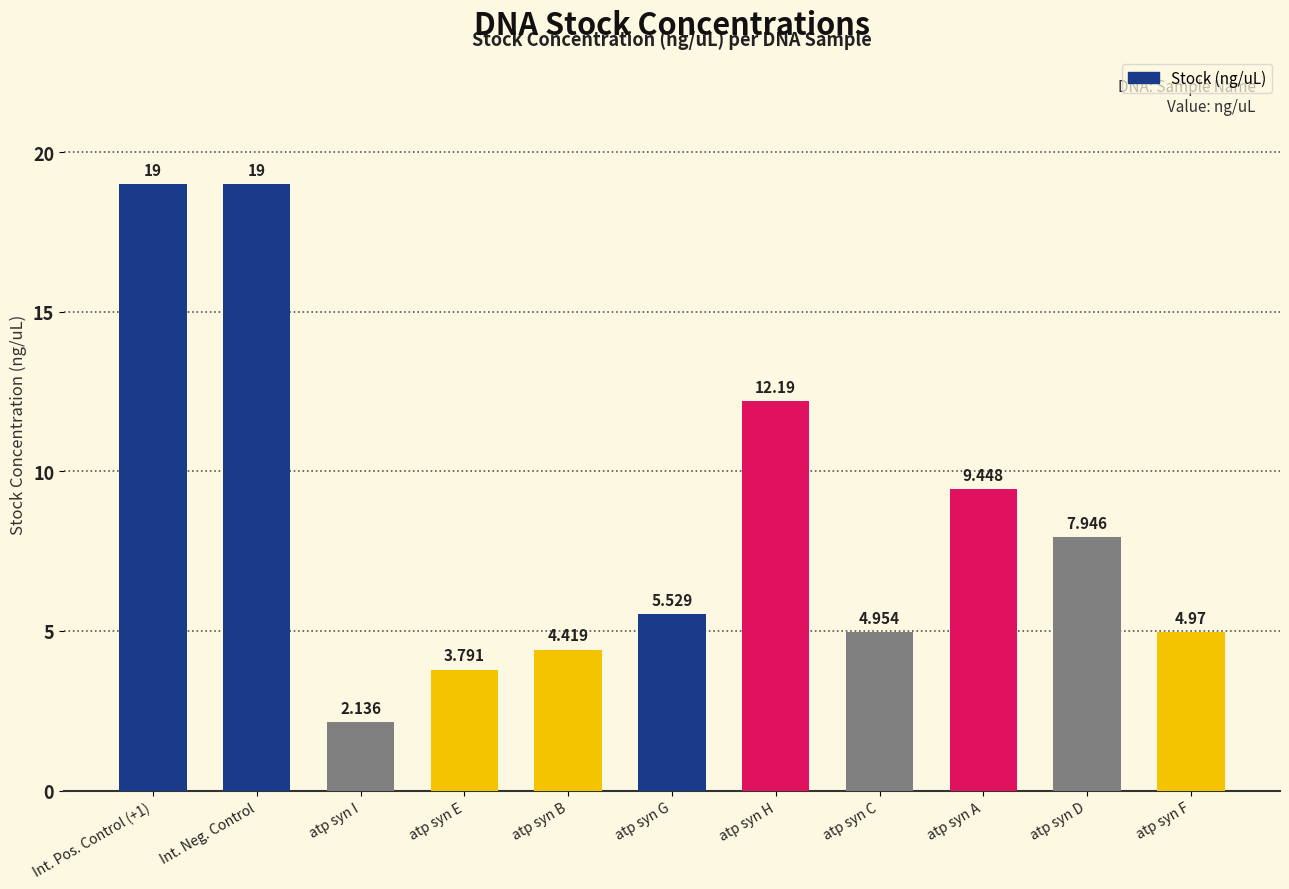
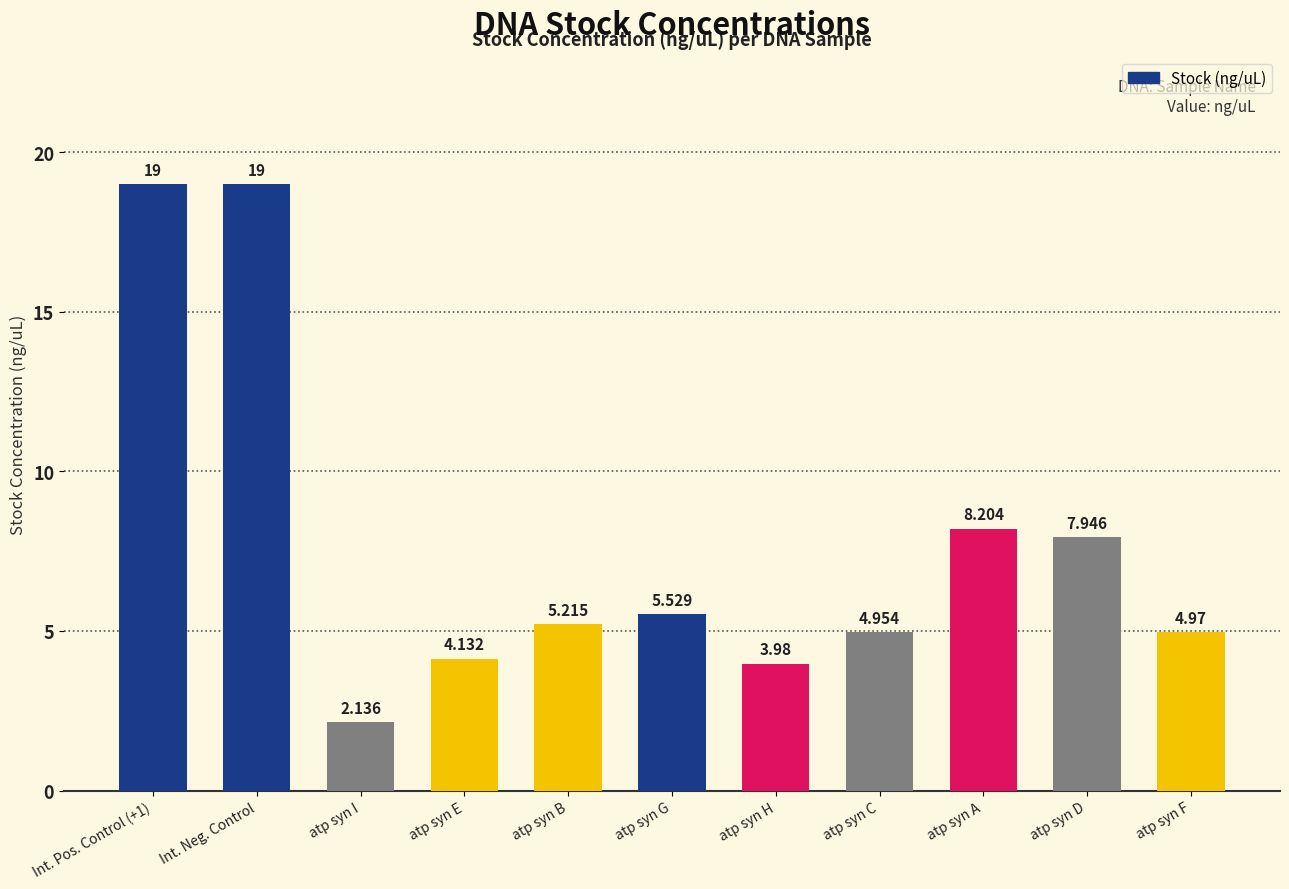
  {
    "Int. Pos. Control (+1)": 19,
    "Int. Neg. Control": 19,
    "atp syn I": 2.136,
-   "atp syn E": 3.791,
-   "atp syn B": 4.419,
+   "atp syn E": 4.132,
+   "atp syn B": 5.215,
    "atp syn G": 5.529,
-   "atp syn H": 12.19,
+   "atp syn H": 3.98,
    "atp syn C": 4.954,
-   "atp syn A": 9.448,
+   "atp syn A": 8.204,
    "atp syn D": 7.946,
    "atp syn F": 4.97
  }
